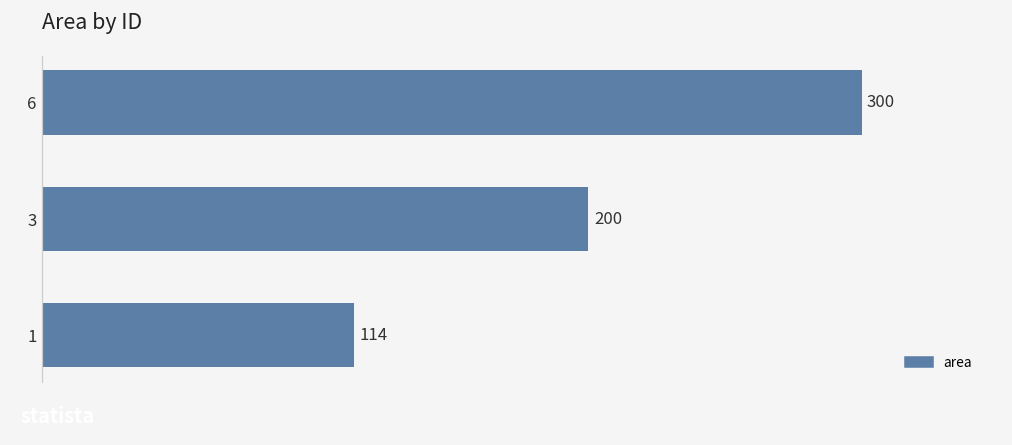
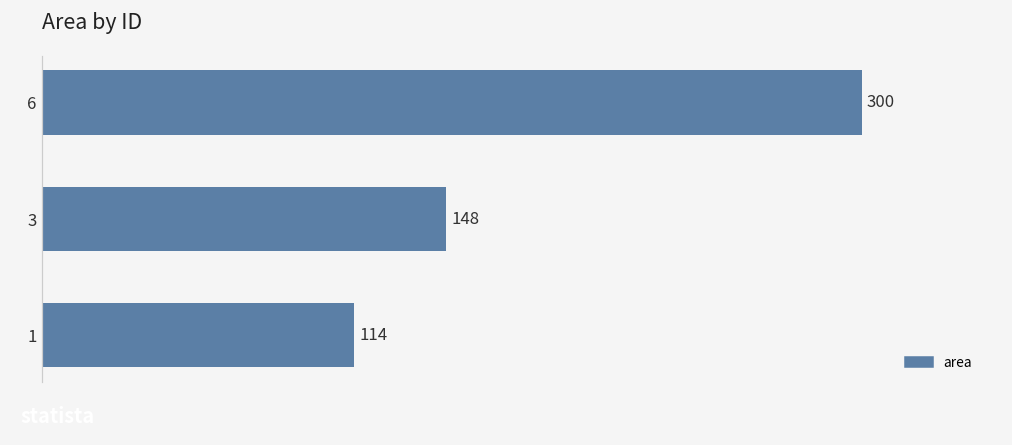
  {
    "6": 300,
-   "3": 200,
+   "3": 148,
    "1": 114
  }
